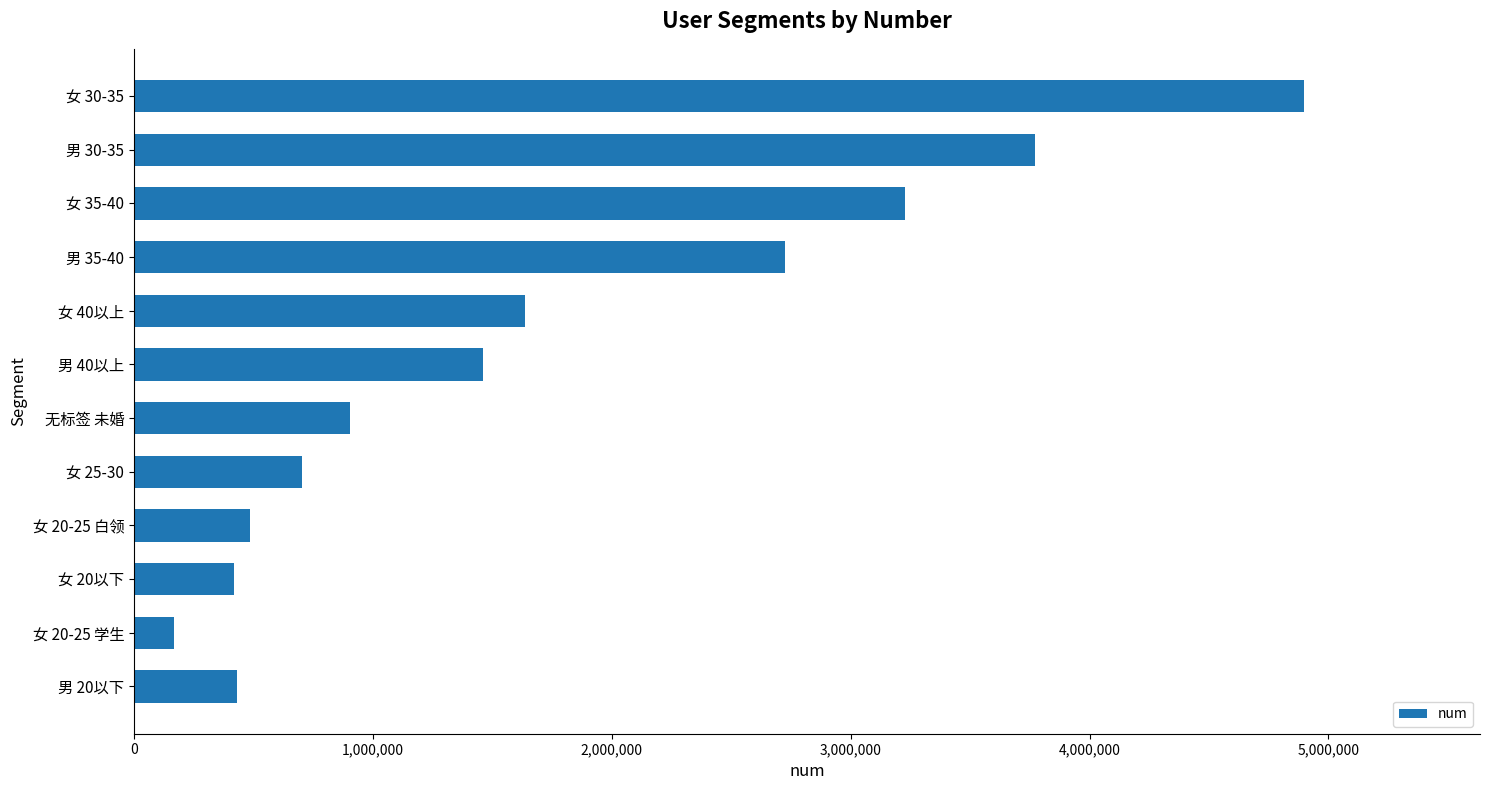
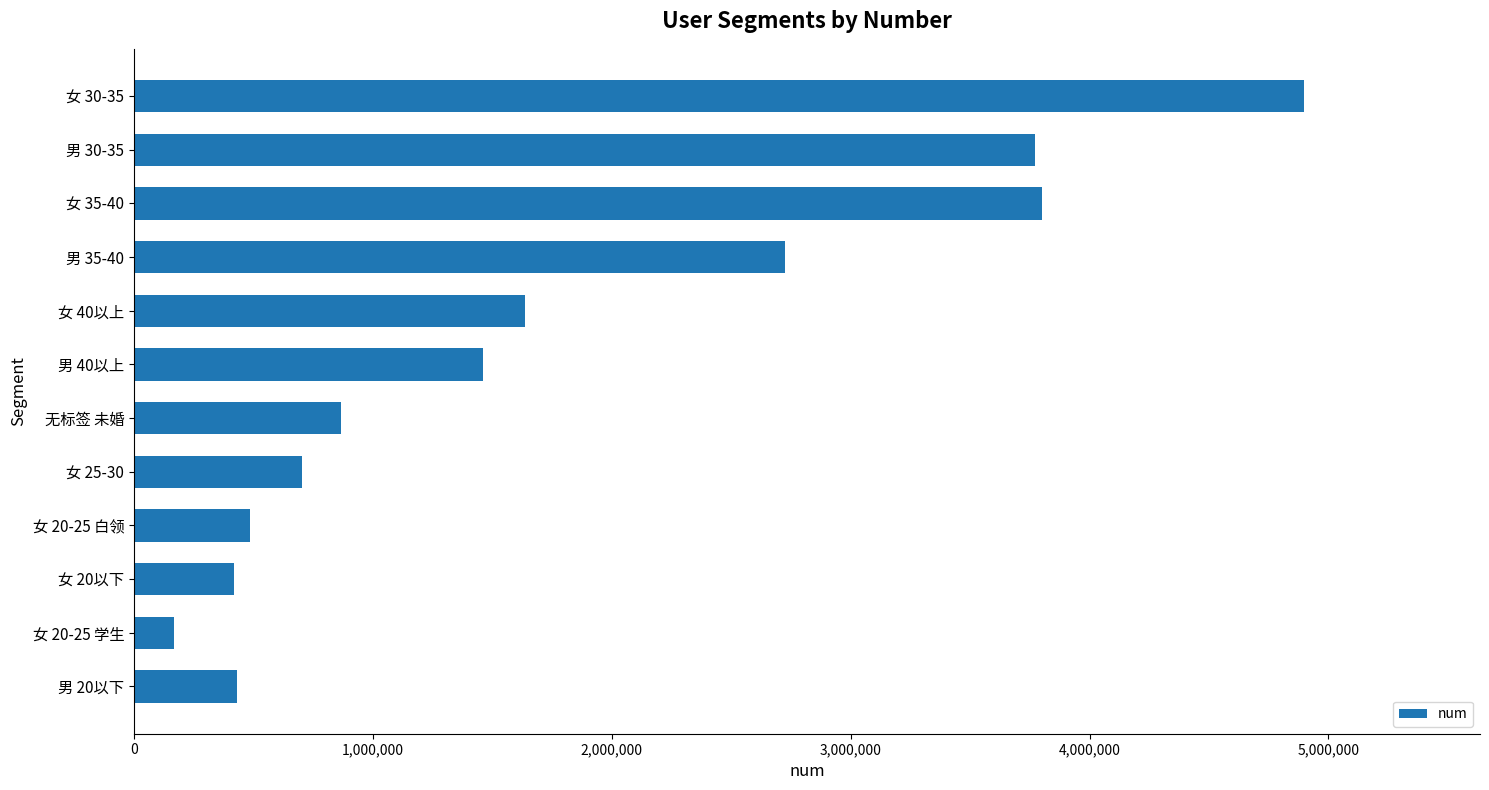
  {
    "女 30-35": "4,900,000",
    "男 30-35": "3,770,000",
-   "女 35-40": "3,230,000",
+   "女 35-40": "3,800,000",
    "男 35-40": "2,720,000",
    "女 40以上": "1,640,000",
    "男 40以上": "1,460,000",
-   "无标签 未婚": "910,000",
+   "无标签 未婚": "870,000",
    "女 25-30": "700,000",
    "女 20-25 白领": "480,000",
    "女 20以下": "420,000",
    "女 20-25 学生": "170,000",
    "男 20以下": "430,000"
  }
